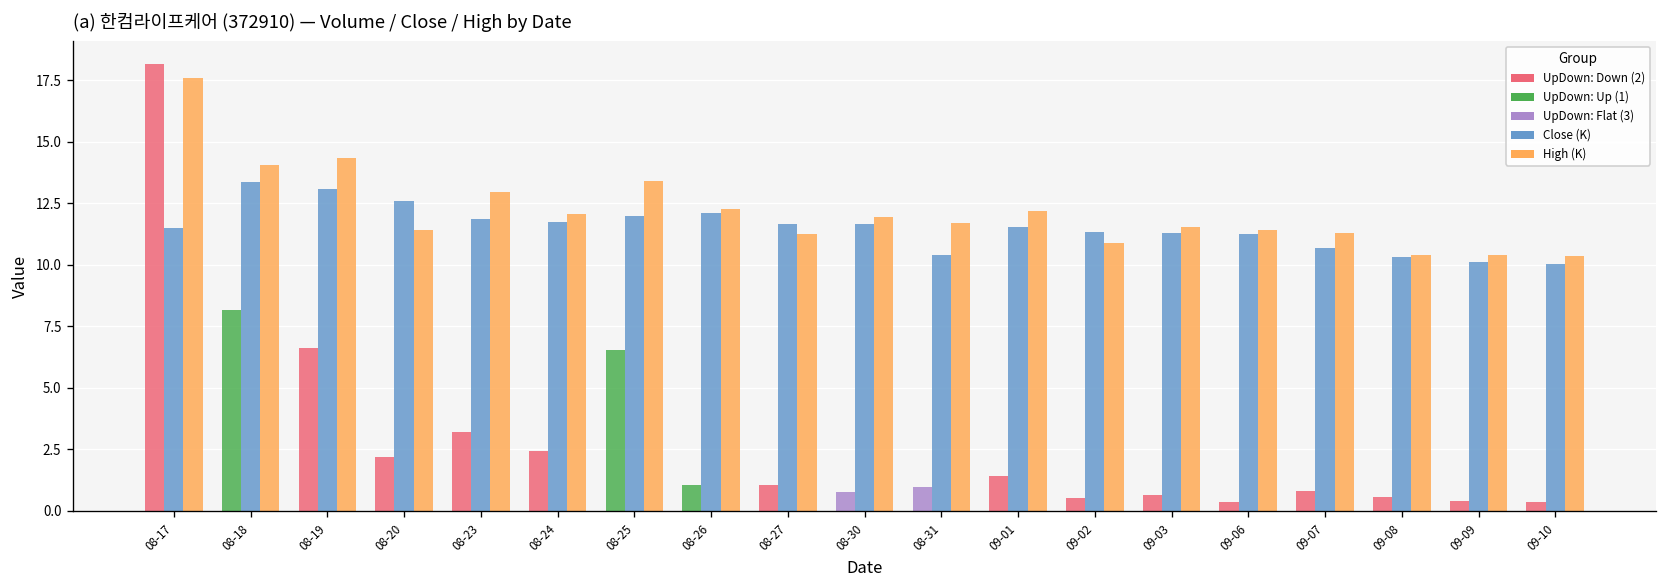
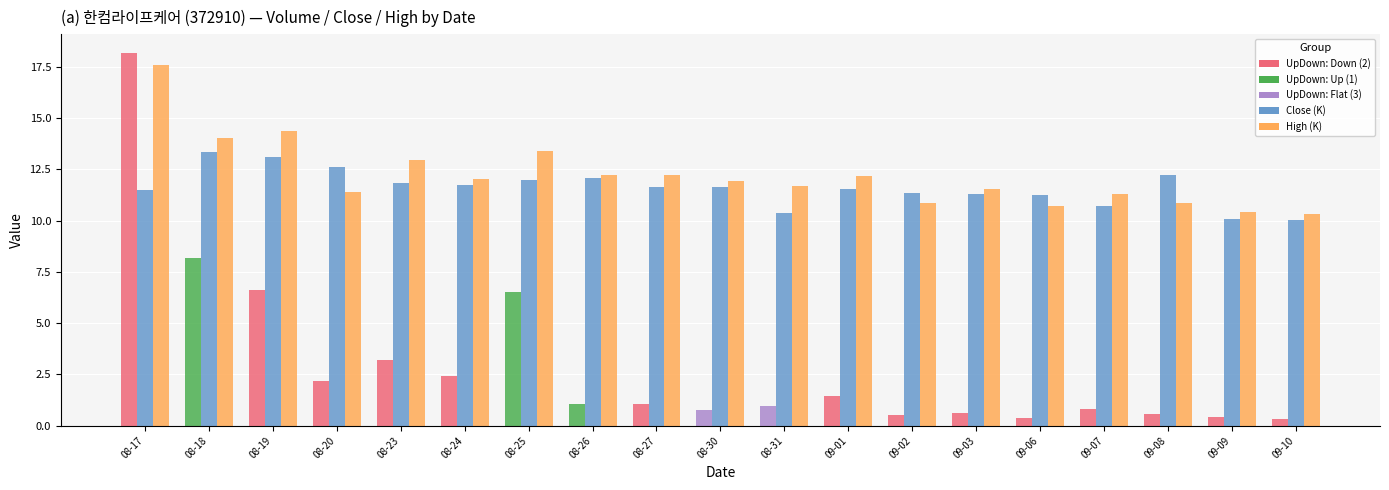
  {
    "Close (K)": {
      "08-17": 11.5,
      "08-18": 13.4,
      "08-19": 13.1,
      "08-20": 12.6,
      "08-23": 11.9,
      "08-24": 11.8,
      "08-25": 12.0,
      "08-26": 12.1,
      "08-27": 11.7,
      "08-30": 11.7,
      "08-31": 10.4,
      "09-01": 11.6,
      "09-02": 11.4,
      "09-03": 11.3,
      "09-06": 11.3,
      "09-07": 10.7,
-     "09-08": 10.3,
+     "09-08": 12.2,
      "09-09": 10.1,
      "09-10": 10.1
    },
    "High (K)": {
      "08-17": 17.6,
      "08-18": 14.1,
      "08-19": 14.4,
      "08-20": 11.4,
      "08-23": 13.0,
      "08-24": 12.1,
      "08-25": 13.4,
      "08-26": 12.3,
-     "08-27": 11.2,
+     "08-27": 12.3,
      "08-30": 12.0,
      "08-31": 11.7,
      "09-01": 12.2,
      "09-02": 10.9,
      "09-03": 11.6,
-     "09-06": 11.4,
+     "09-06": 10.7,
      "09-07": 11.3,
-     "09-08": 10.4,
+     "09-08": 10.9,
      "09-09": 10.4,
      "09-10": 10.4
    }
  }
